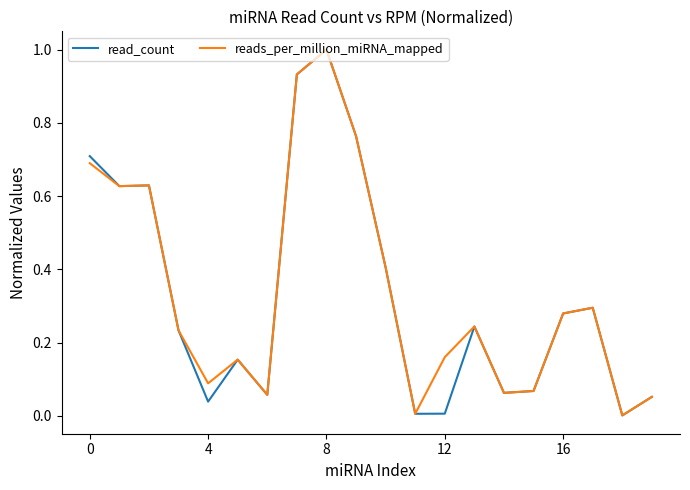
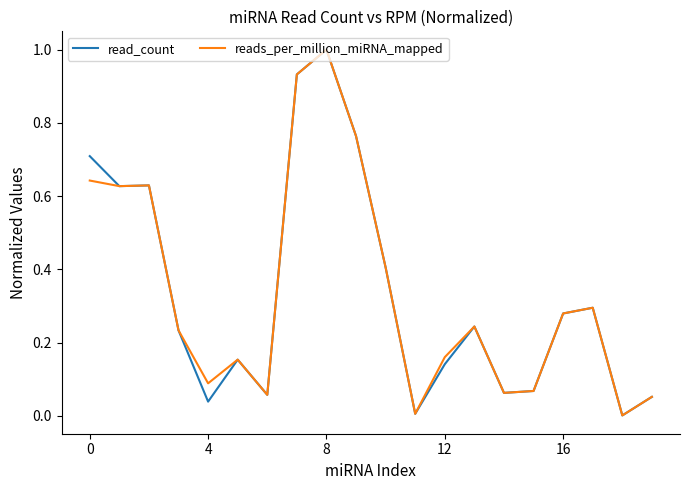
  {
    "read_count": {
      "0": 0.71,
      "4": 0.04,
-     "12": 0.01
+     "12": 0.14
    },
    "reads_per_million_miRNA_mapped": {
-     "0": 0.69,
+     "0": 0.64,
      "4": 0.09,
      "12": 0.16
    }
  }
